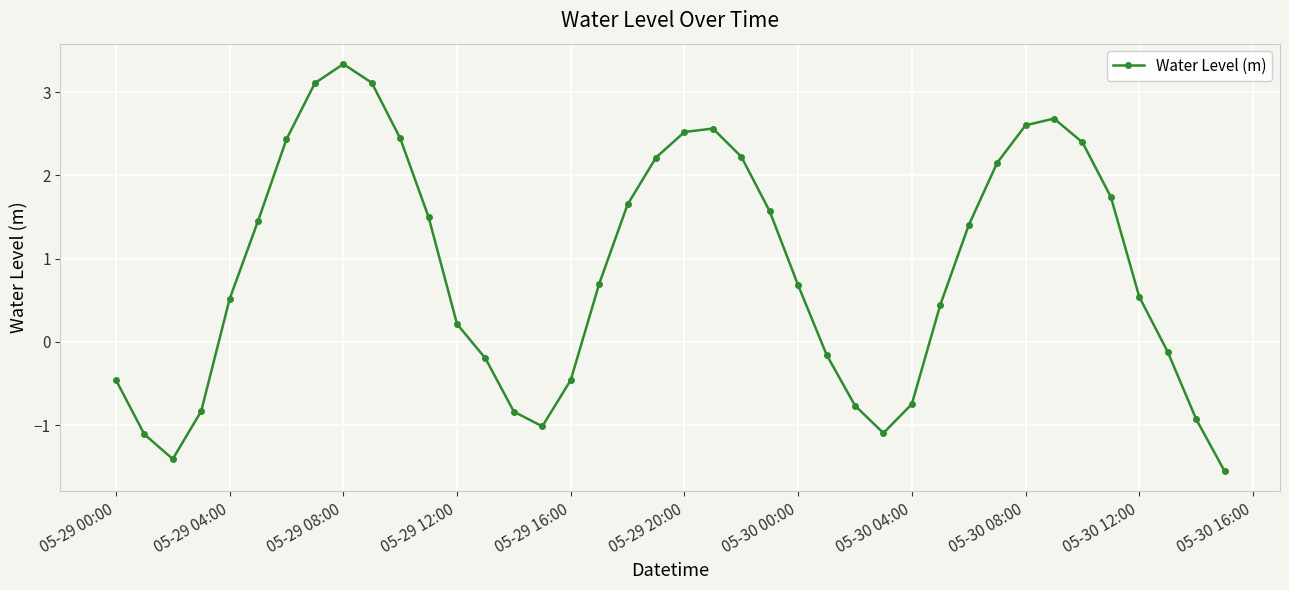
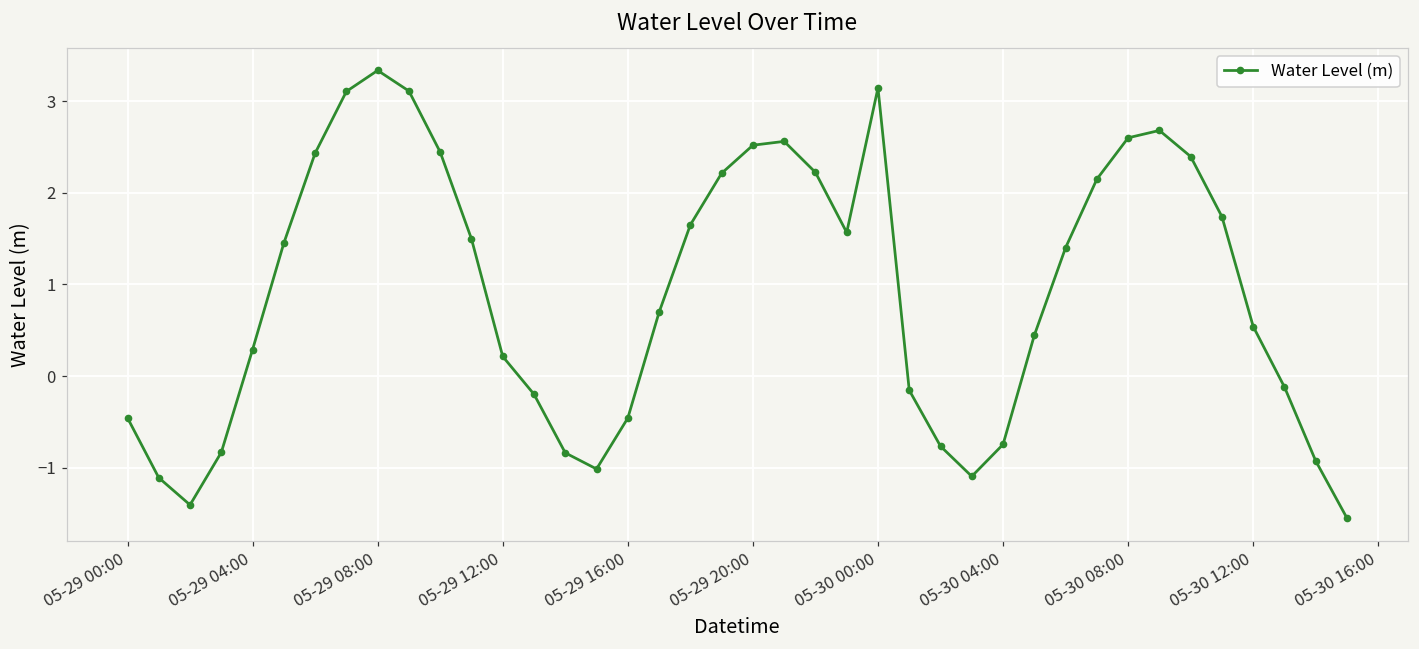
  {
    "05-29 00:00": -0.5,
-   "05-29 04:00": 0.5,
+   "05-29 04:00": 0.3,
    "05-29 08:00": 3.3,
    "05-29 12:00": 0.2,
    "05-29 16:00": -0.5,
    "05-29 20:00": 2.5,
-   "05-30 00:00": 0.7,
+   "05-30 00:00": 3.1,
    "05-30 04:00": -0.7,
    "05-30 08:00": 2.6,
    "05-30 12:00": 0.5
  }
